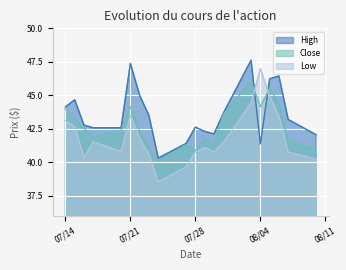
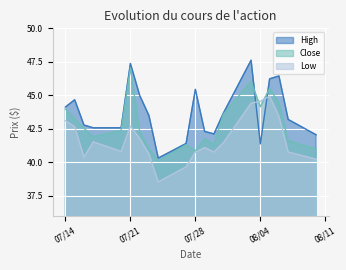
  {
    "High": {
      "07/21": 47.4,
-     "07/28": 42.6,
+     "07/28": 45.5,
      "08/04": 41.4
    },
    "Close": {
-     "07/21": 44.2,
+     "07/21": 47.0,
      "08/04": 44.2
    },
    "Low": {
      "07/14": 43.1,
-     "07/21": 43.5,
-     "08/04": 47.0
+     "07/21": 42.7,
+     "08/04": 44.6
    }
  }
